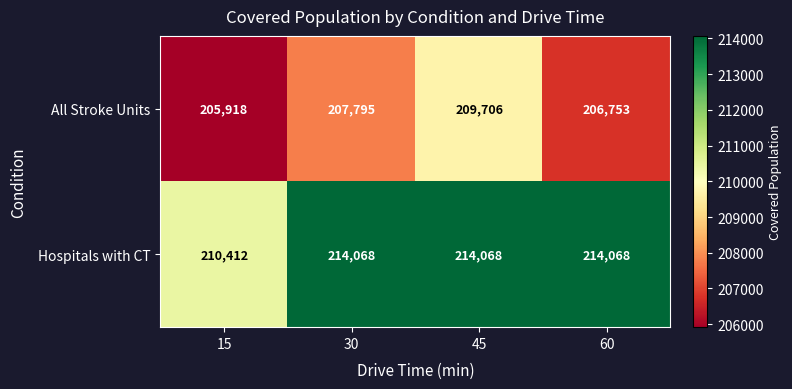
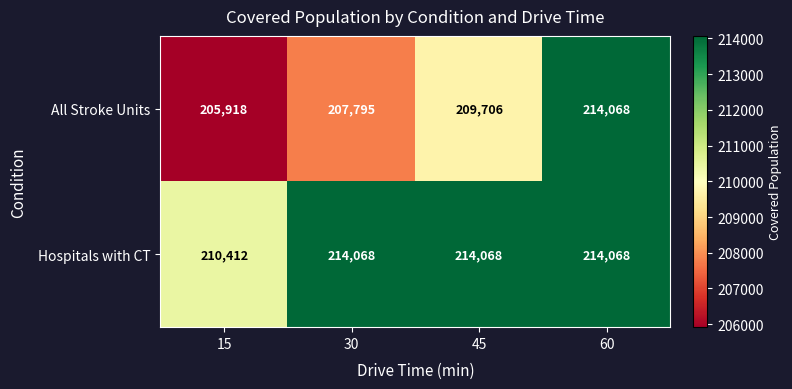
  {
    "All Stroke Units": {
      "15": "205,918",
      "30": "207,795",
      "45": "209,706",
-     "60": "206,753"
+     "60": "214,068"
    },
    "Hospitals with CT": {
      "15": "210,412",
      "30": "214,068",
      "45": "214,068",
      "60": "214,068"
    }
  }
